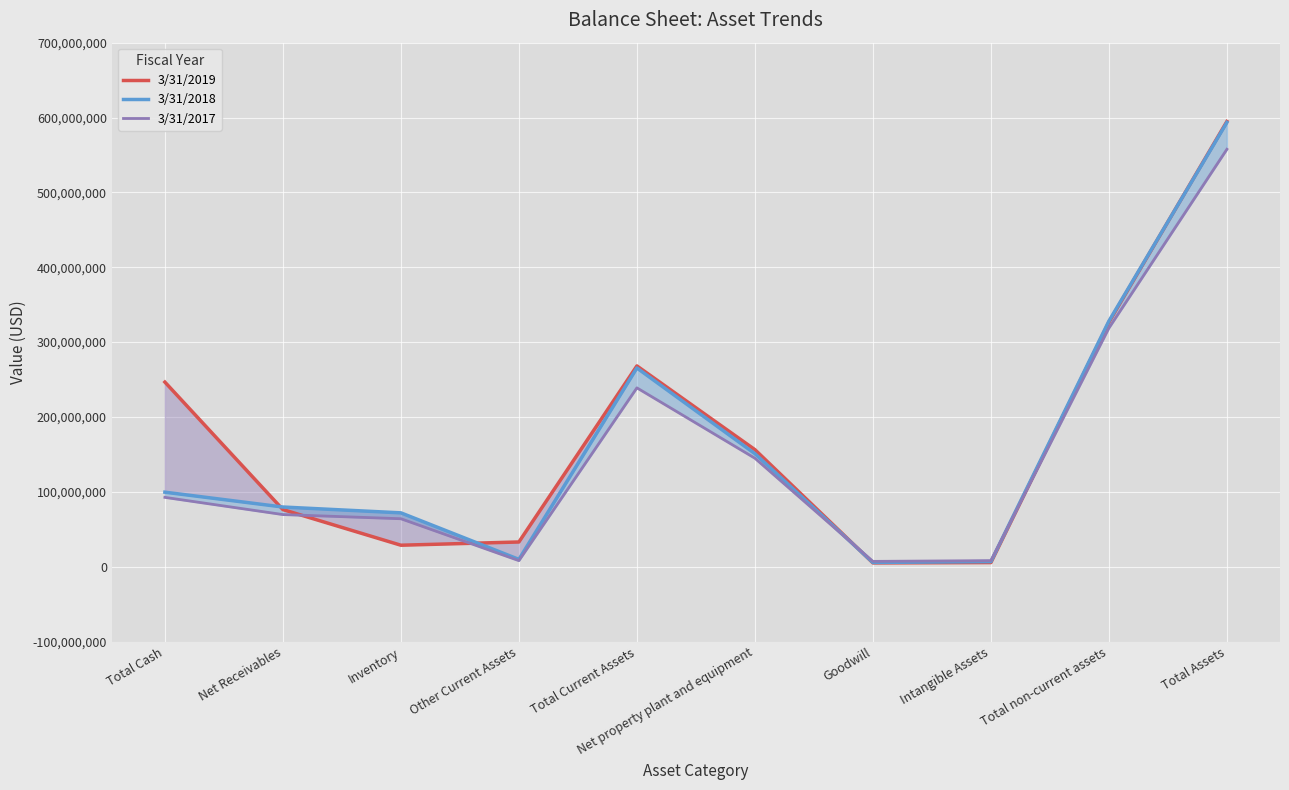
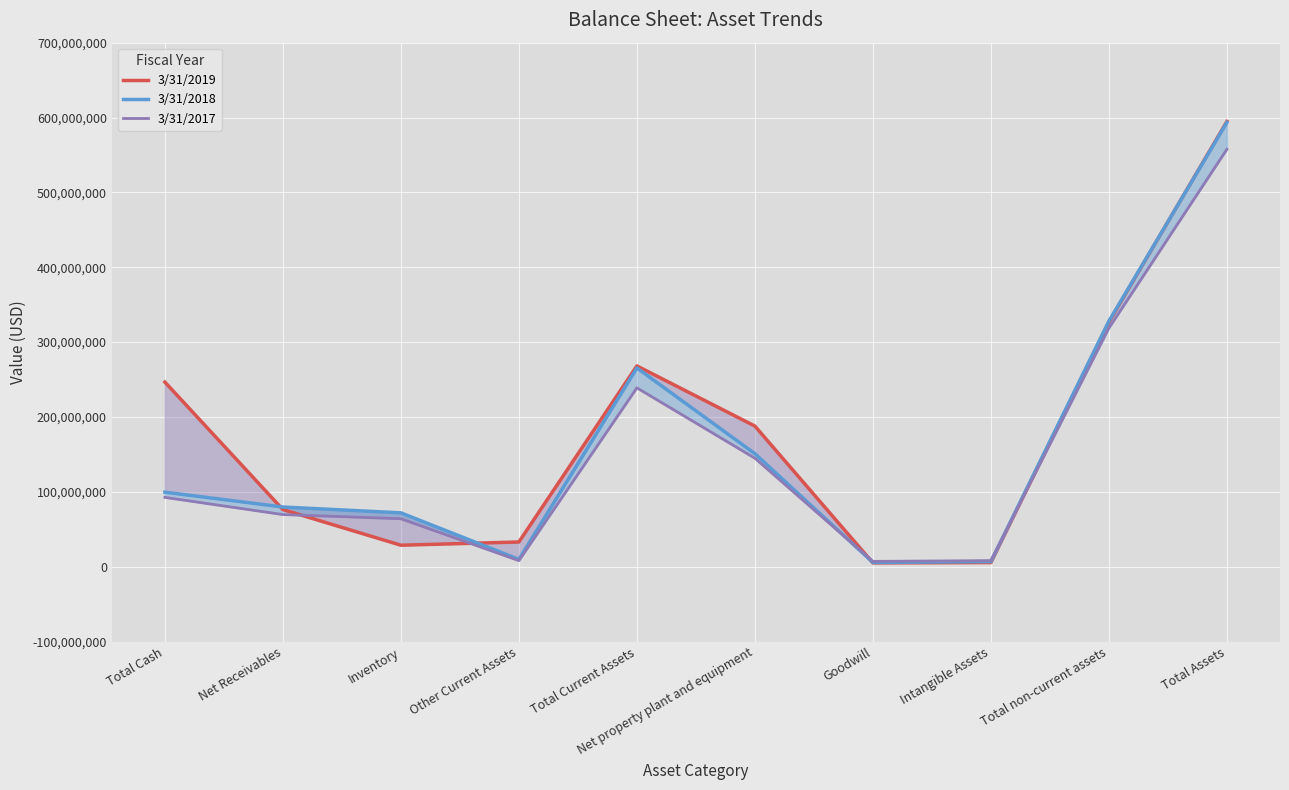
  {
    "3/31/2019": {
      "Net Receivables": "80,000,000",
      "Inventory": "30,000,000",
-     "Net property plant and equipment": "160,000,000"
+     "Net property plant and equipment": "190,000,000"
    }
  }
